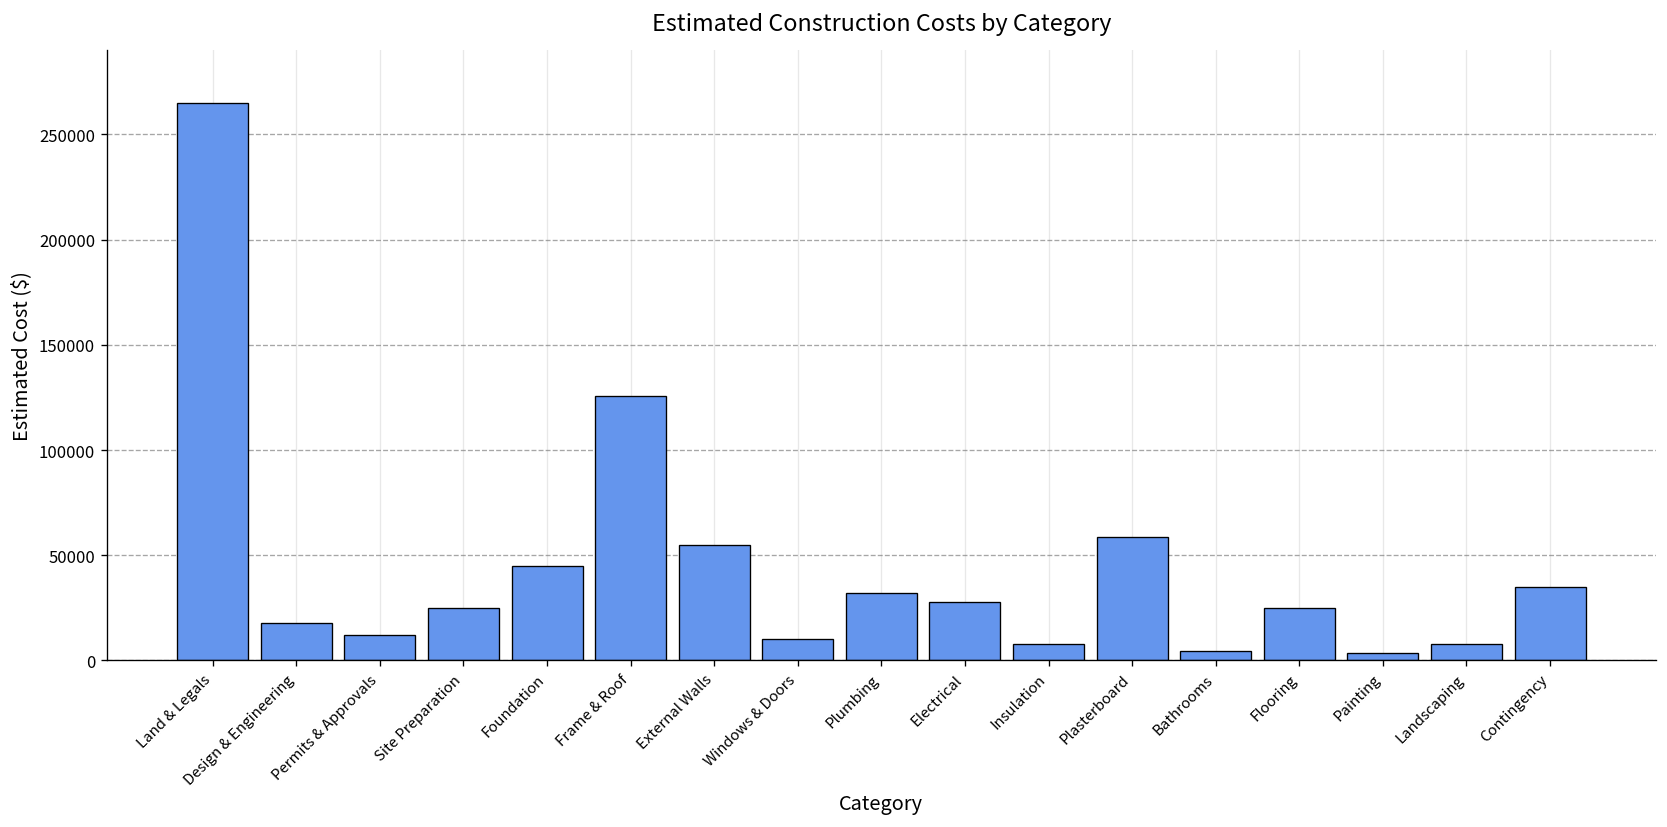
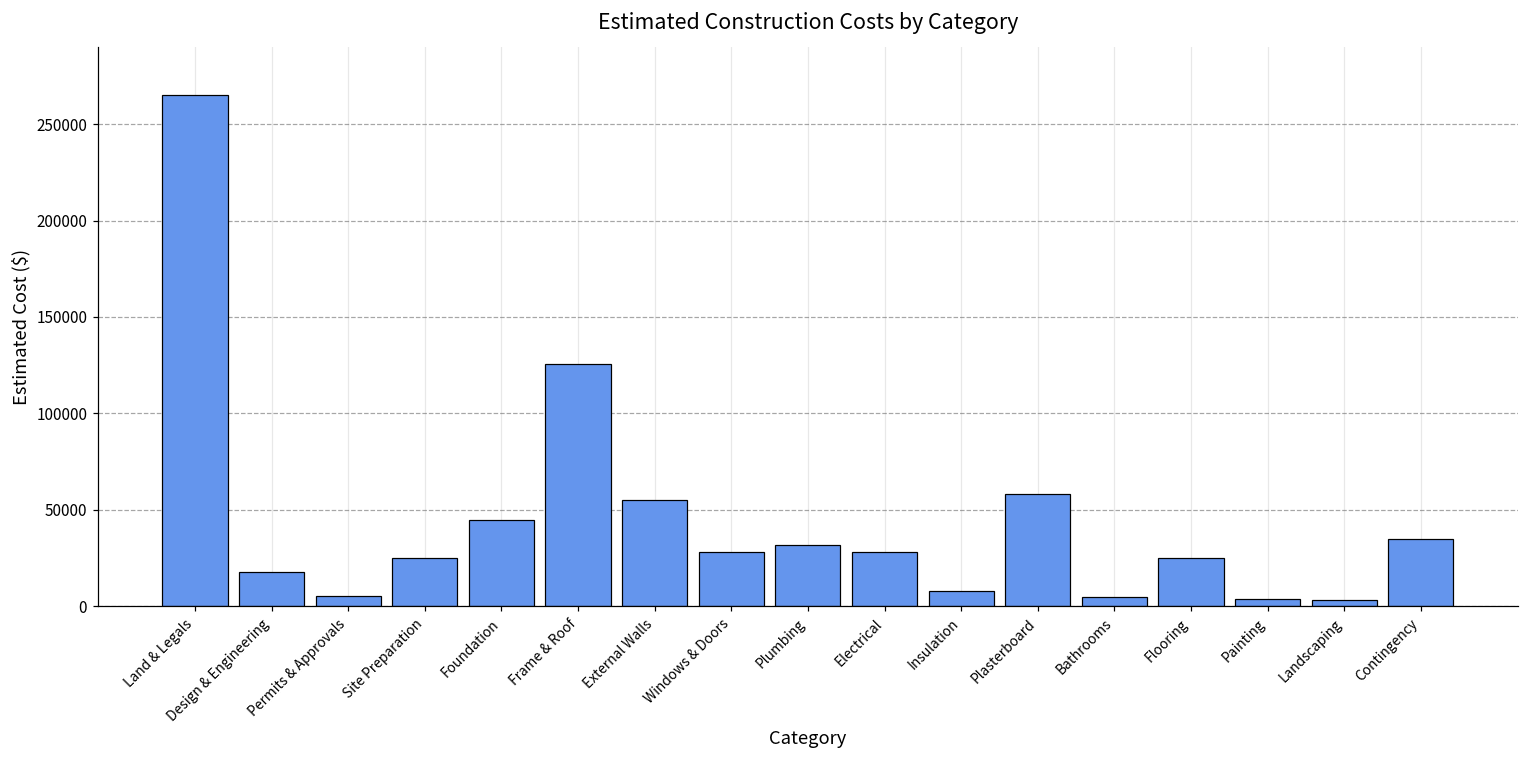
  {
    "Land & Legals": 265000,
    "Design & Engineering": 18000,
-   "Permits & Approvals": 12000,
+   "Permits & Approvals": 6000,
    "Site Preparation": 25000,
    "Foundation": 45000,
    "Frame & Roof": 126000,
    "External Walls": 55000,
-   "Windows & Doors": 10000,
+   "Windows & Doors": 28000,
    "Plumbing": 32000,
    "Electrical": 28000,
    "Insulation": 8000,
    "Plasterboard": 58000,
    "Bathrooms": 5000,
    "Flooring": 25000,
    "Painting": 4000,
-   "Landscaping": 8000,
+   "Landscaping": 3000,
    "Contingency": 35000
  }
